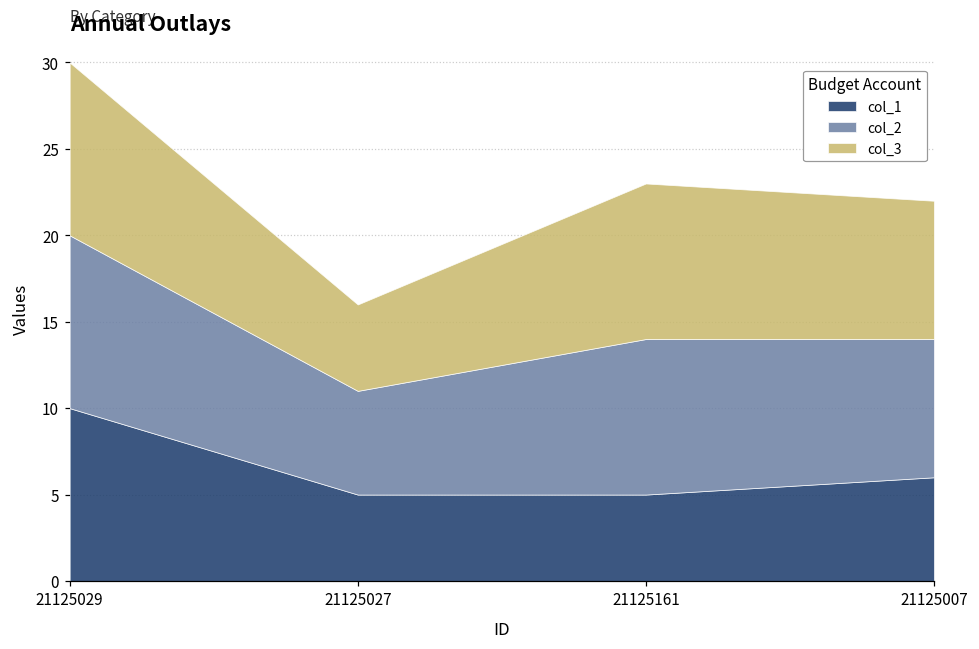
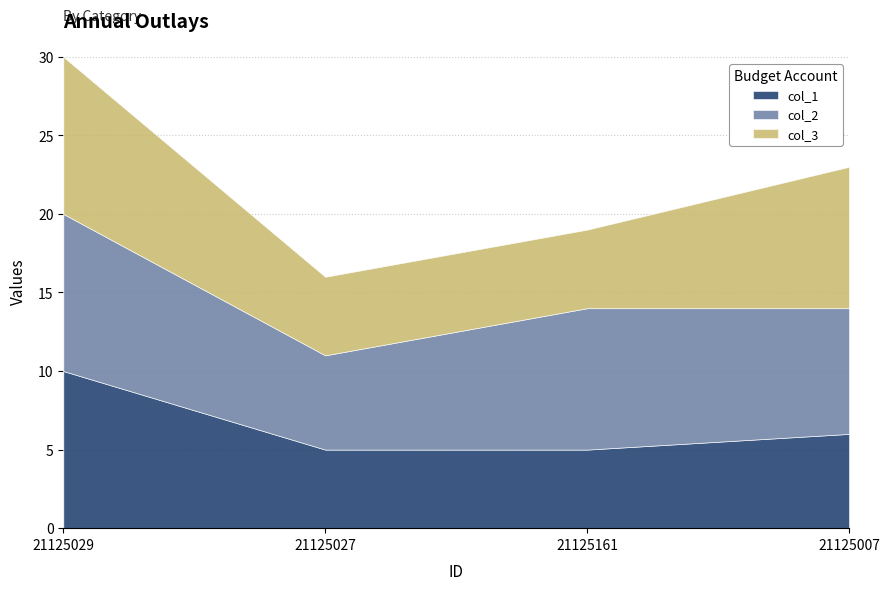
  {
    "col_1": {
      "21125029": 10,
      "21125027": 5,
      "21125161": 5,
      "21125007": 6
    },
    "col_2": {
      "21125029": 10,
      "21125027": 6,
      "21125161": 9,
      "21125007": 8
    },
    "col_3": {
      "21125029": 10,
      "21125027": 5,
-     "21125161": 9,
-     "21125007": 8
+     "21125161": 5,
+     "21125007": 9
    }
  }
